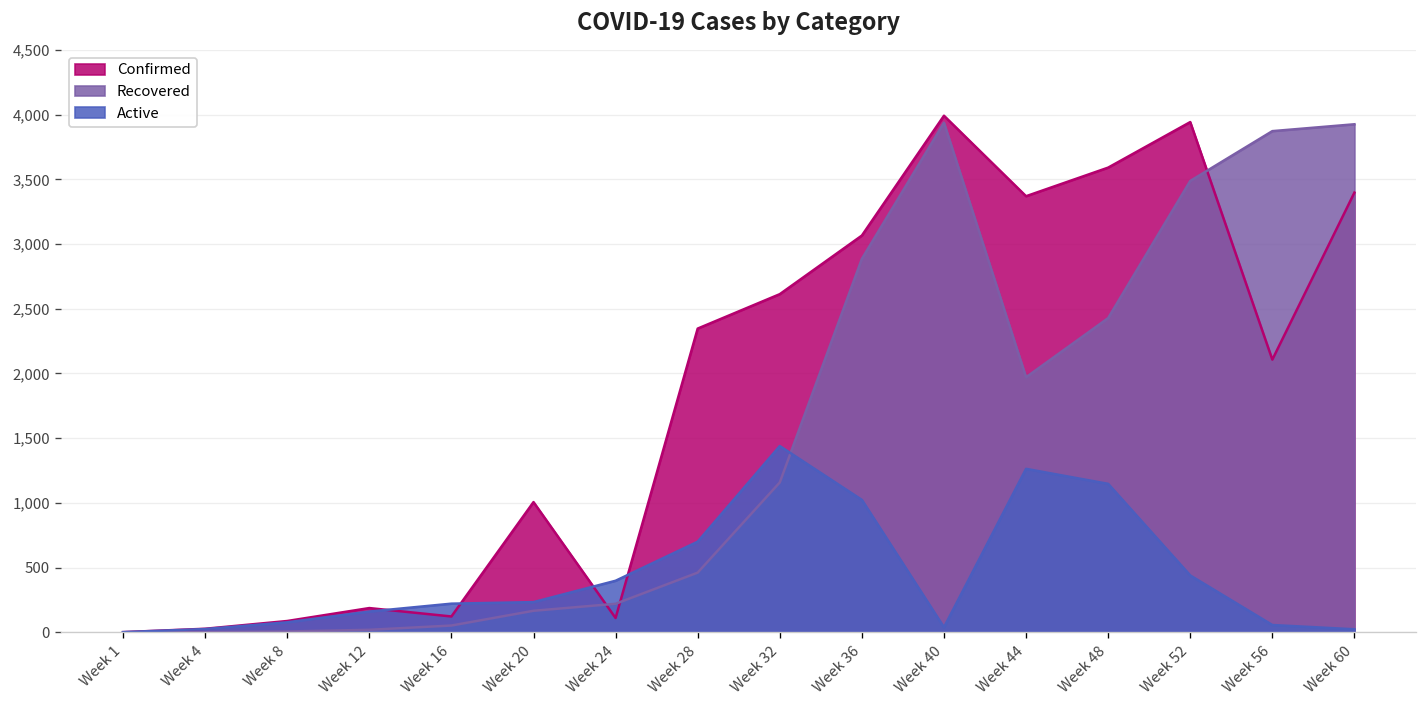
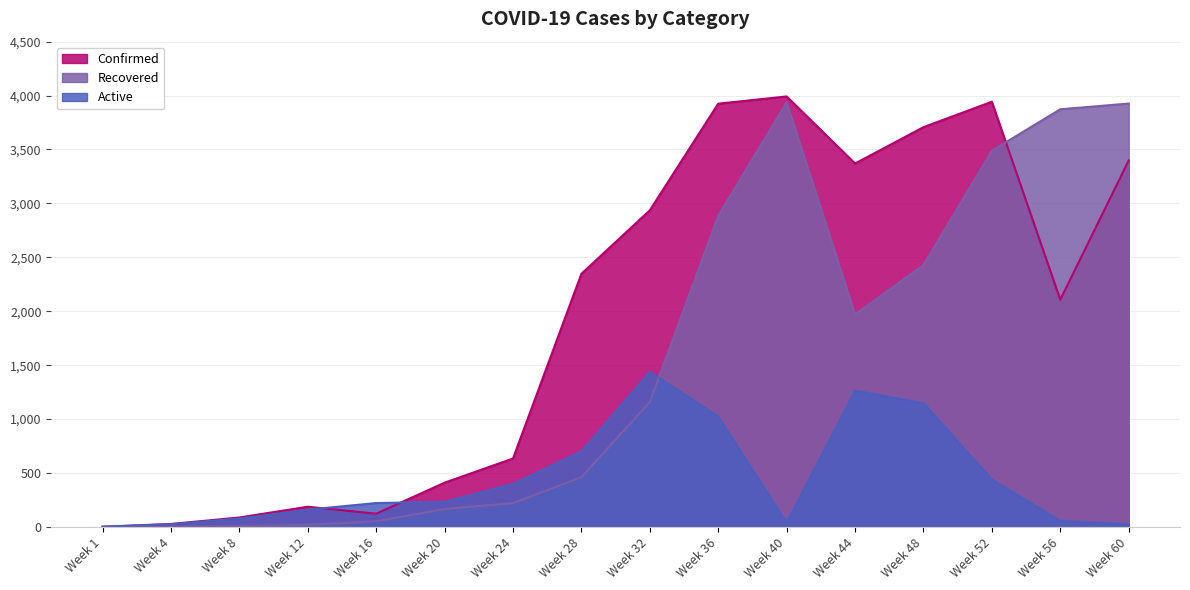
  {
    "Confirmed": {
      "Week 12": "190",
      "Week 16": "120",
-     "Week 20": "1,010",
-     "Week 24": "110",
+     "Week 20": "410",
+     "Week 24": "630",
      "Week 28": "2,350",
-     "Week 32": "2,610",
-     "Week 36": "3,070",
+     "Week 32": "2,940",
+     "Week 36": "3,930",
      "Week 40": "3,990",
      "Week 44": "3,370",
-     "Week 48": "3,590",
+     "Week 48": "3,710",
      "Week 52": "3,940",
      "Week 56": "2,110",
      "Week 60": "3,400"
    }
  }
